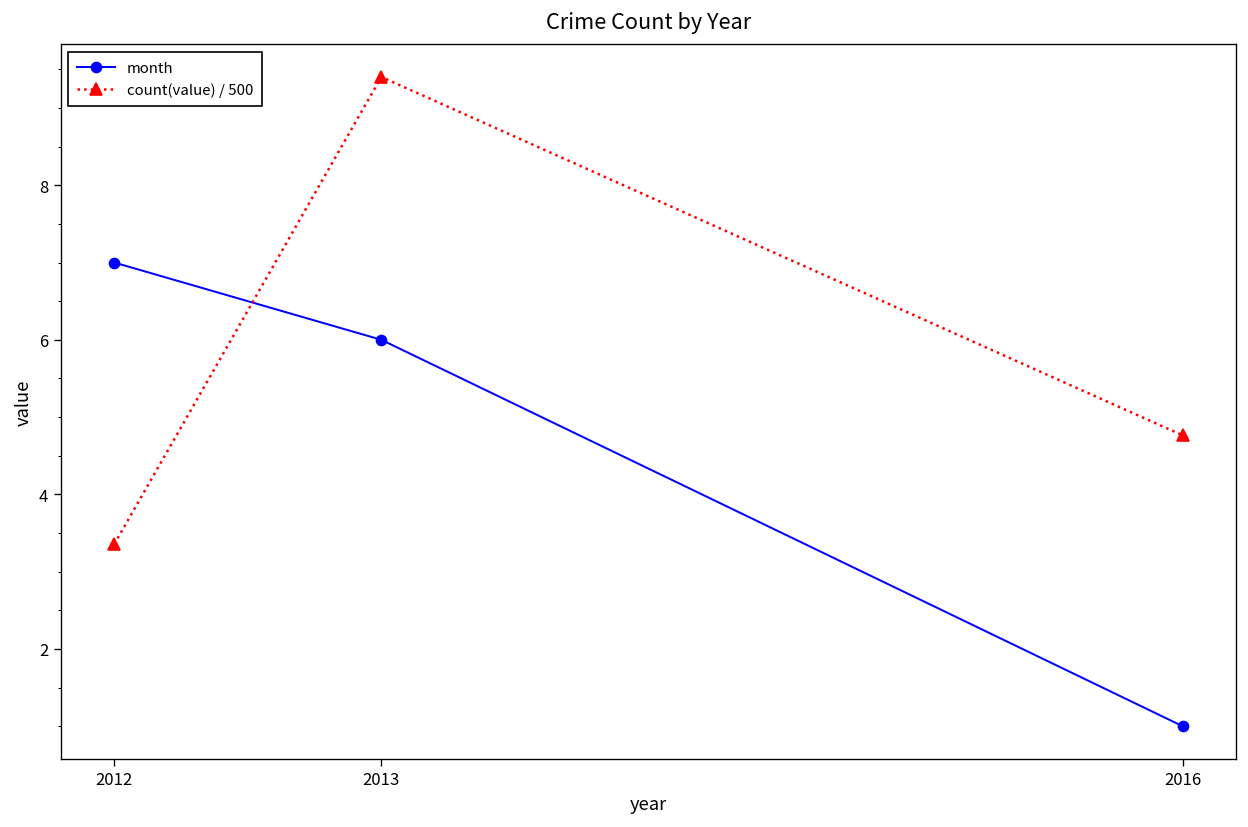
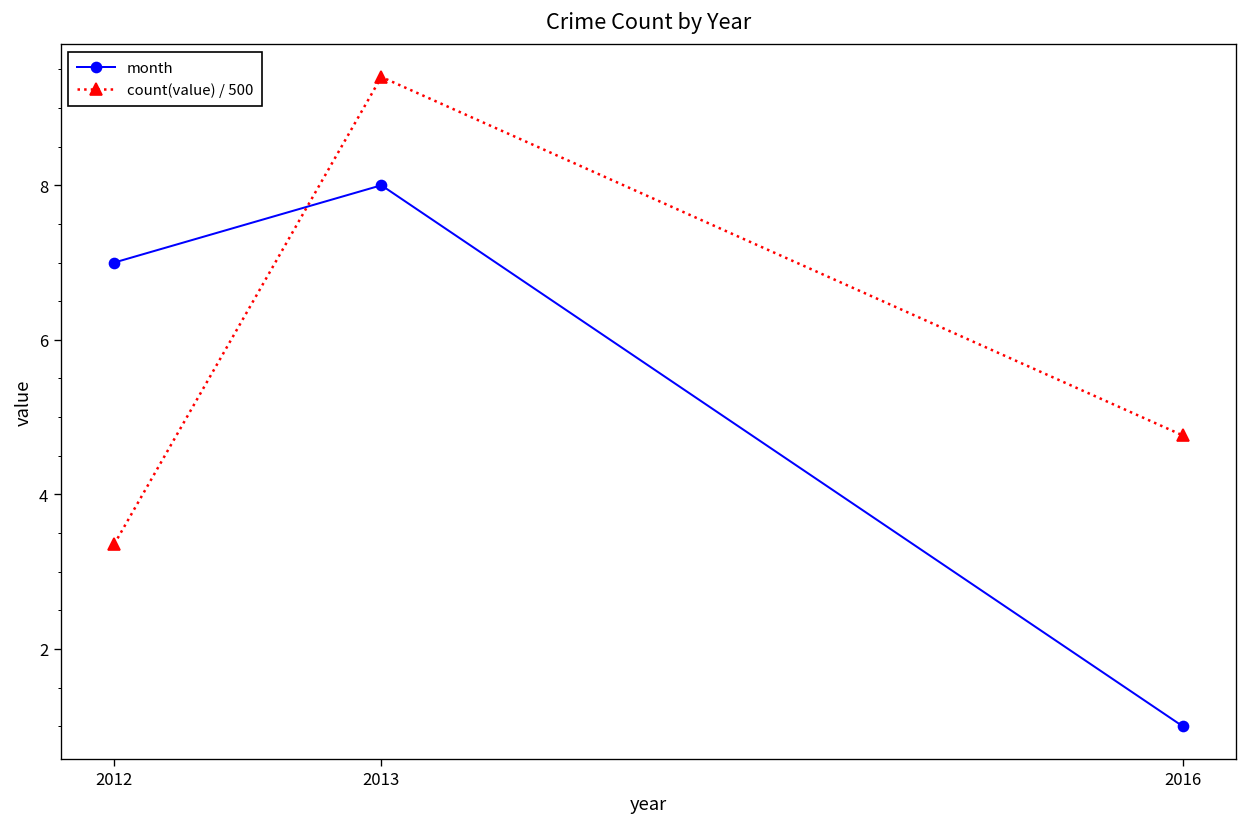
  {
    "month": {
      "2012": 7,
-     "2013": 6,
+     "2013": 8,
      "2016": 1
    },
    "count(value) / 500": {
      "2012": 3.4,
      "2013": 9.4,
      "2016": 4.8
    }
  }
